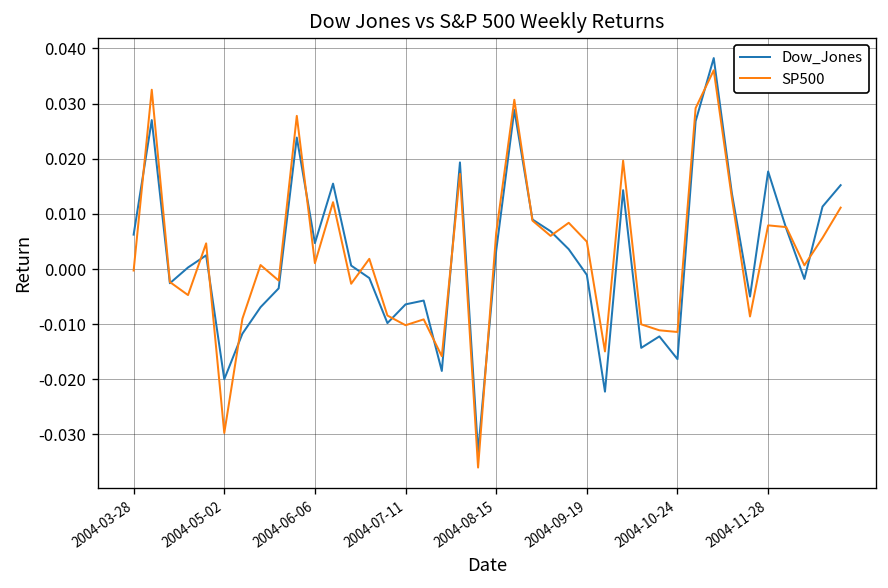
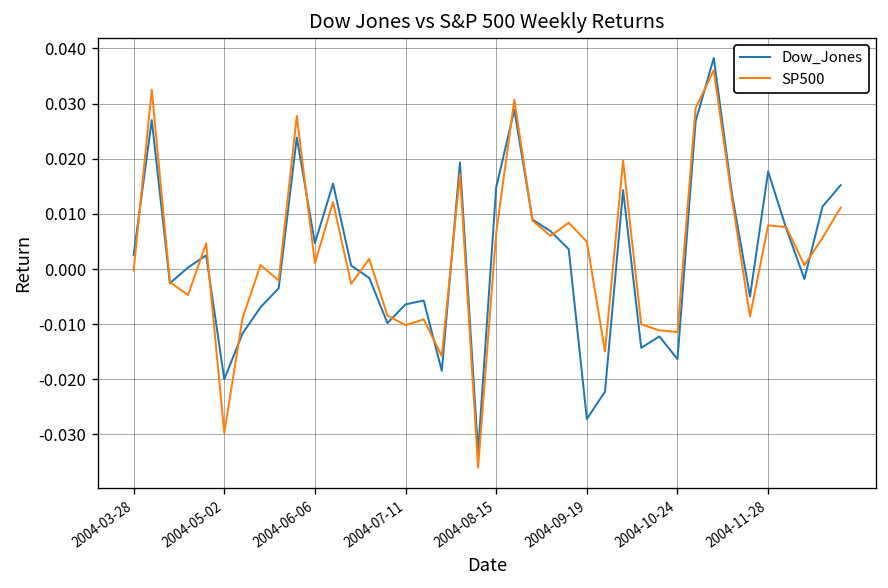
  {
    "Dow_Jones": {
-     "2004-03-28": 0.006,
+     "2004-03-28": 0.003,
      "2004-05-02": -0.020,
      "2004-06-06": 0.005,
      "2004-07-11": -0.006,
-     "2004-08-15": 0.003,
-     "2004-09-19": -0.001,
+     "2004-08-15": 0.015,
+     "2004-09-19": -0.027,
      "2004-10-24": -0.016,
      "2004-11-28": 0.018
    },
    "SP500": {
      "2004-03-28": 0.000,
      "2004-05-02": -0.030,
      "2004-06-06": 0.001,
      "2004-07-11": -0.010,
      "2004-08-15": 0.007,
      "2004-09-19": 0.005,
      "2004-10-24": -0.011,
      "2004-11-28": 0.008
    }
  }
